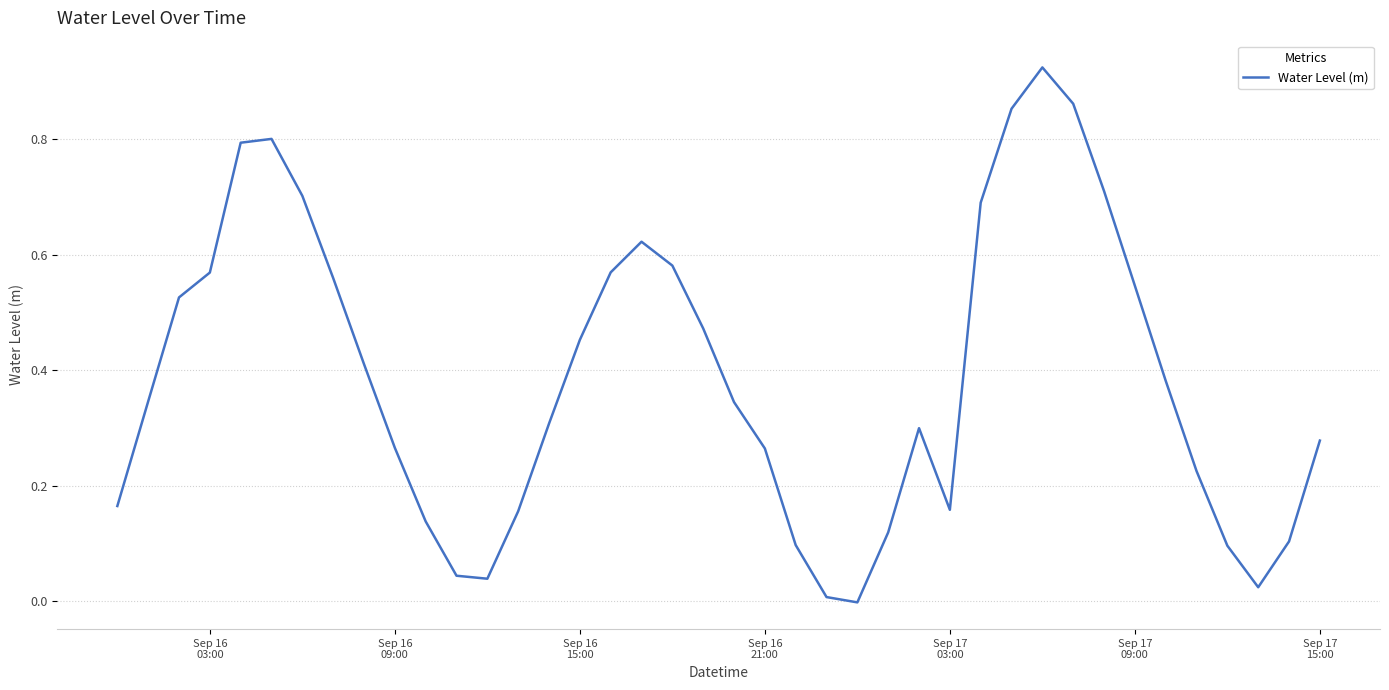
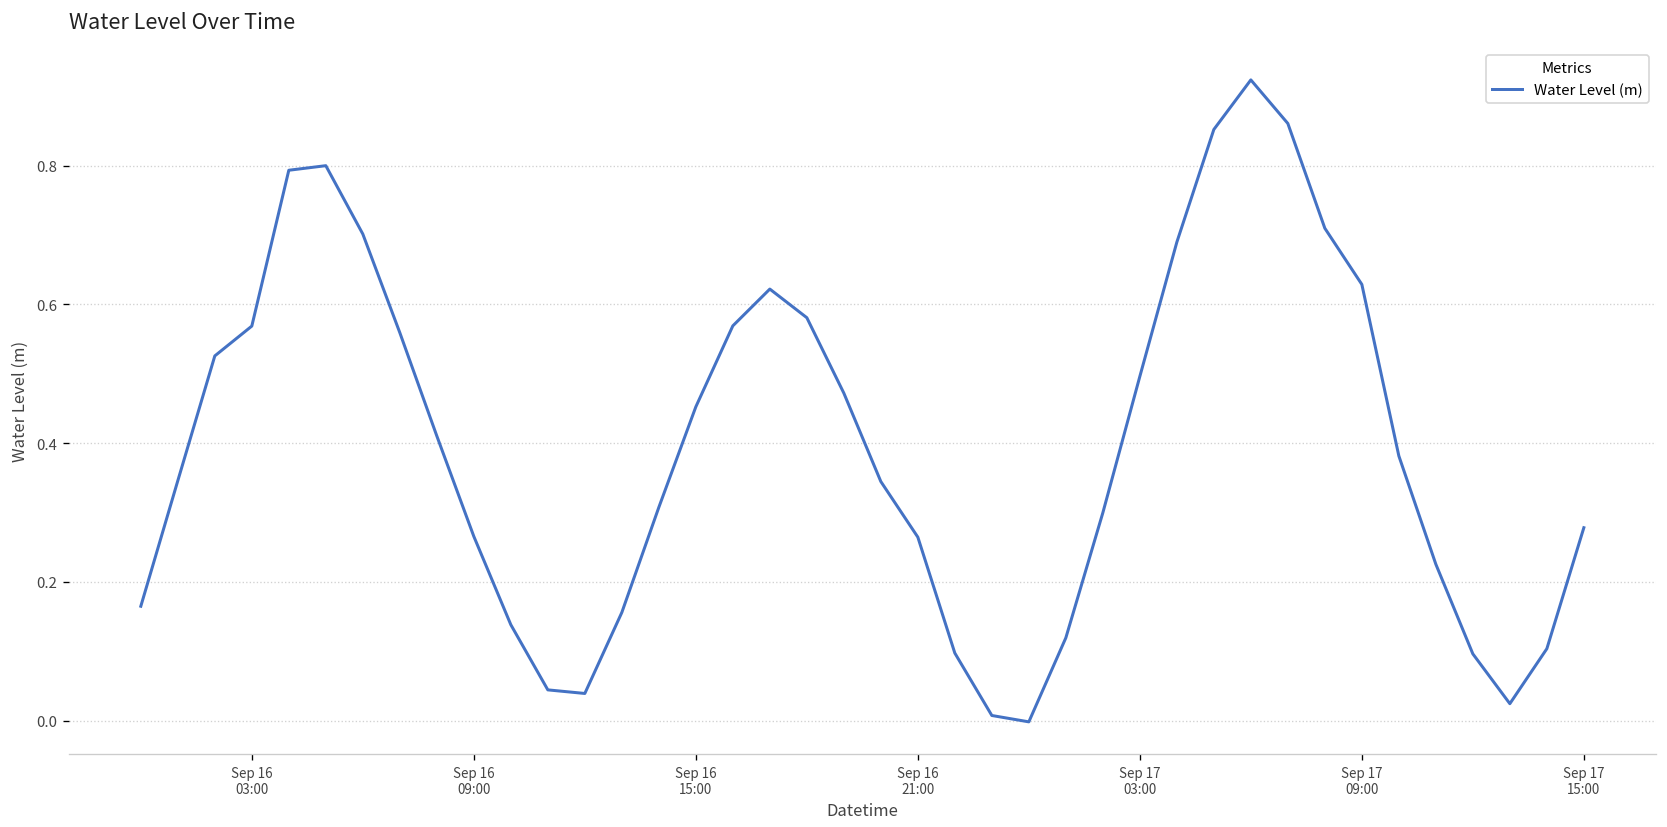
  {
    "Sep 16 03:00": 0.57,
    "Sep 16 09:00": 0.27,
    "Sep 16 15:00": 0.45,
    "Sep 16 21:00": 0.26,
-   "Sep 17 03:00": 0.16,
-   "Sep 17 09:00": 0.55,
+   "Sep 17 03:00": 0.50,
+   "Sep 17 09:00": 0.63,
    "Sep 17 15:00": 0.28
  }
